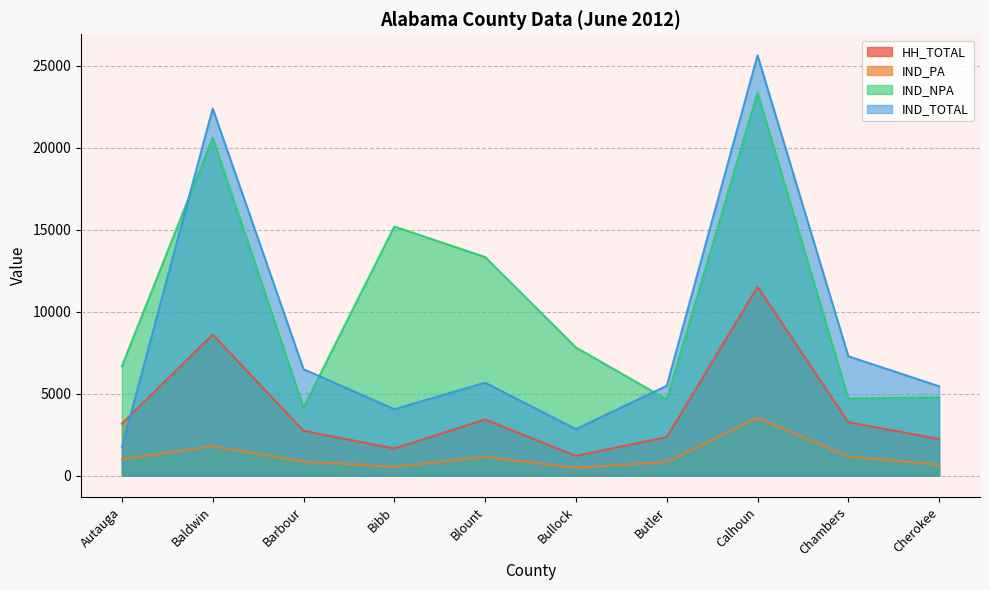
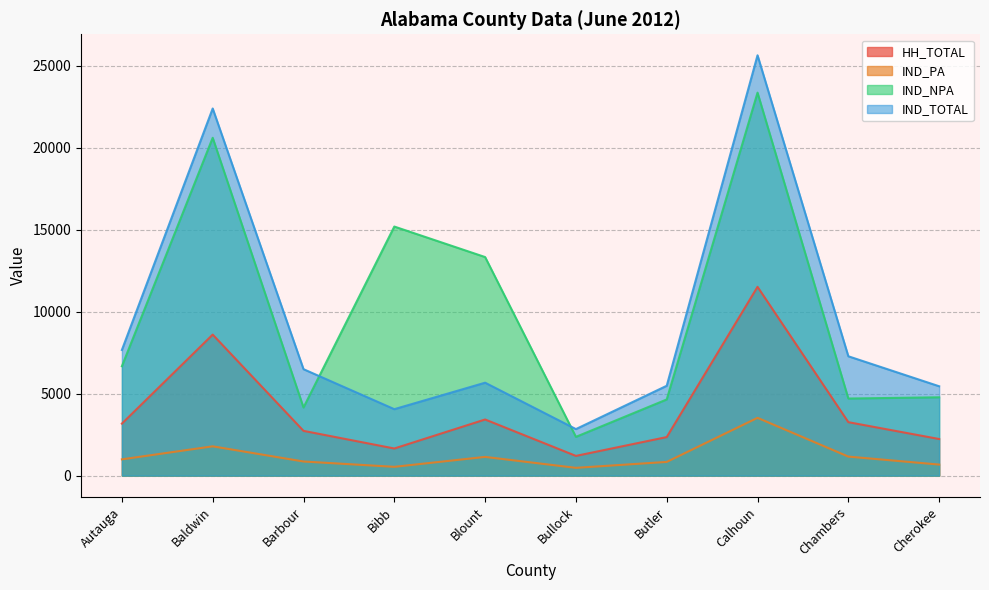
  {
    "IND_NPA": {
      "Autauga": 6700,
      "Baldwin": 20600,
      "Barbour": 4200,
      "Bibb": 15200,
      "Blount": 13300,
-     "Bullock": 7800,
+     "Bullock": 2400,
      "Butler": 4600,
      "Calhoun": 23300,
      "Chambers": 4700,
      "Cherokee": 4800
    },
    "IND_TOTAL": {
-     "Autauga": 1700,
+     "Autauga": 7700,
      "Baldwin": 22400,
      "Barbour": 6500,
      "Bibb": 4100,
      "Blount": 5700,
      "Bullock": 2800,
      "Butler": 5500,
      "Calhoun": 25600,
      "Chambers": 7300,
      "Cherokee": 5400
    }
  }
